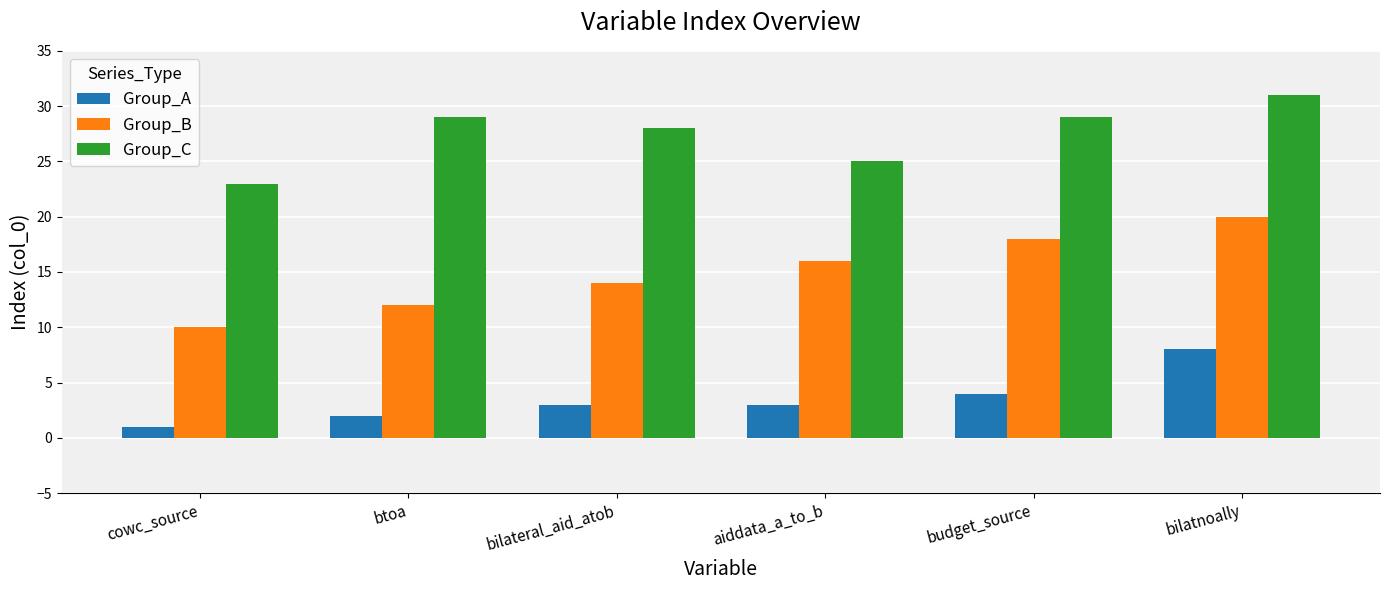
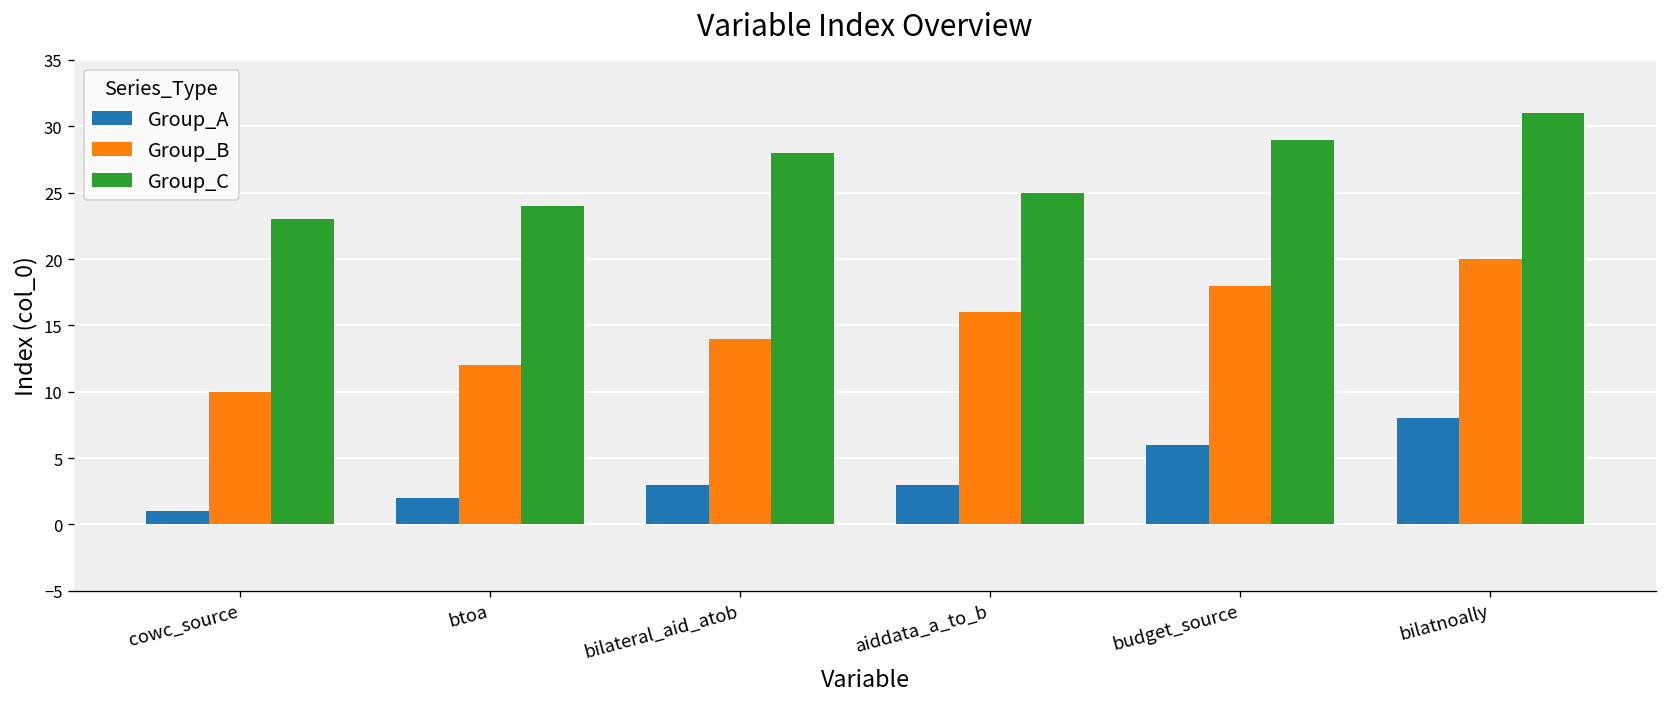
  {
    "Group_A": {
      "cowc_source": 1,
      "btoa": 2,
      "bilateral_aid_atob": 3,
      "aiddata_a_to_b": 3,
-     "budget_source": 4,
+     "budget_source": 6,
      "bilatnoally": 8
    },
    "Group_B": {
      "cowc_source": 10,
      "btoa": 12,
      "bilateral_aid_atob": 14,
      "aiddata_a_to_b": 16,
      "budget_source": 18,
      "bilatnoally": 20
    },
    "Group_C": {
      "cowc_source": 23,
-     "btoa": 29,
+     "btoa": 24,
      "bilateral_aid_atob": 28,
      "aiddata_a_to_b": 25,
      "budget_source": 29,
      "bilatnoally": 31
    }
  }
